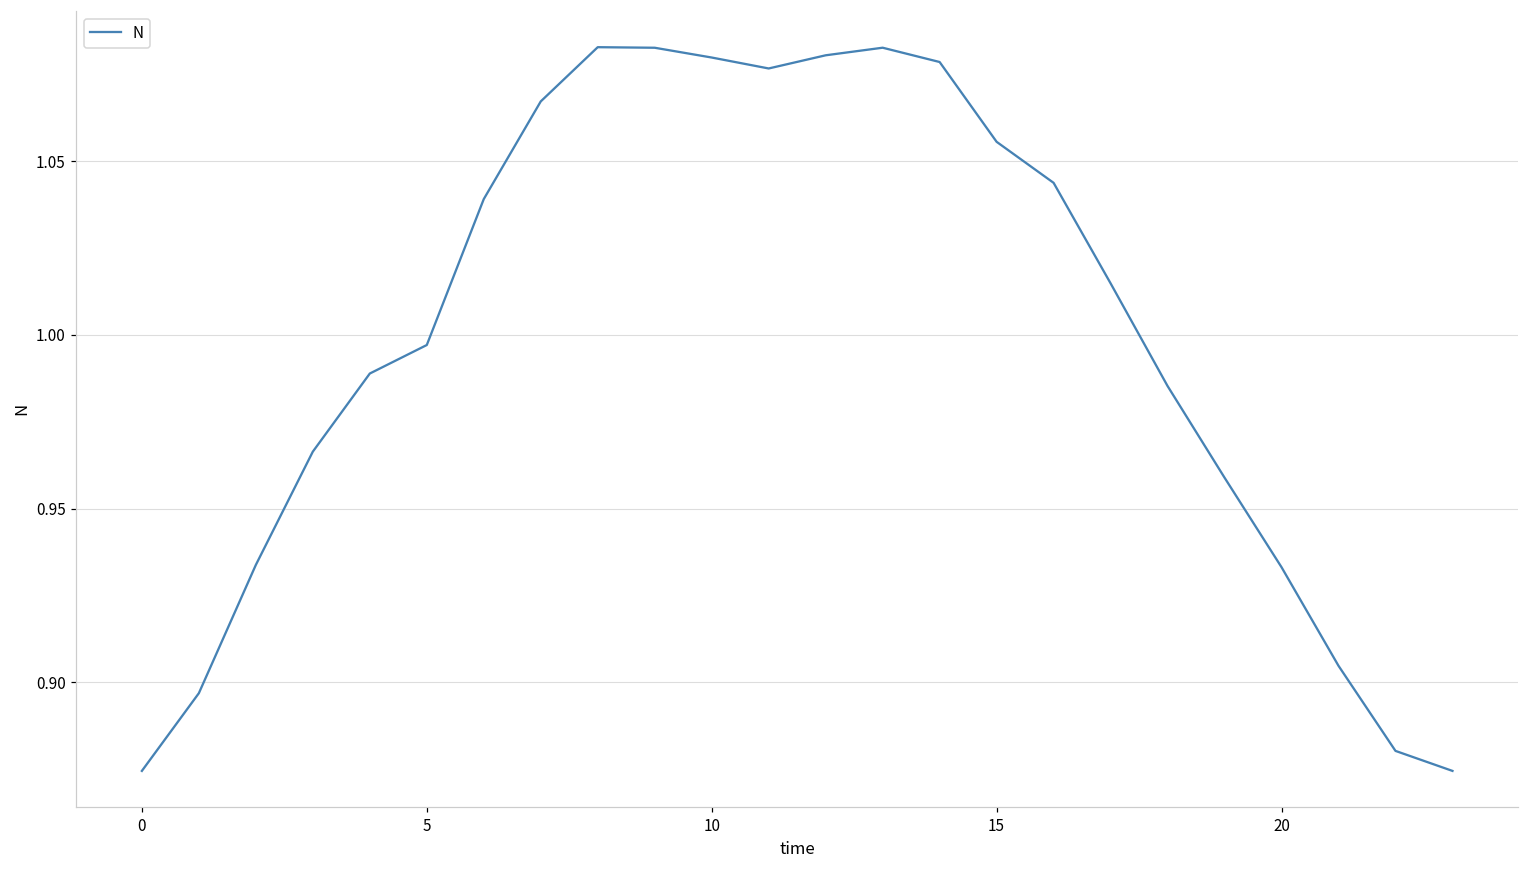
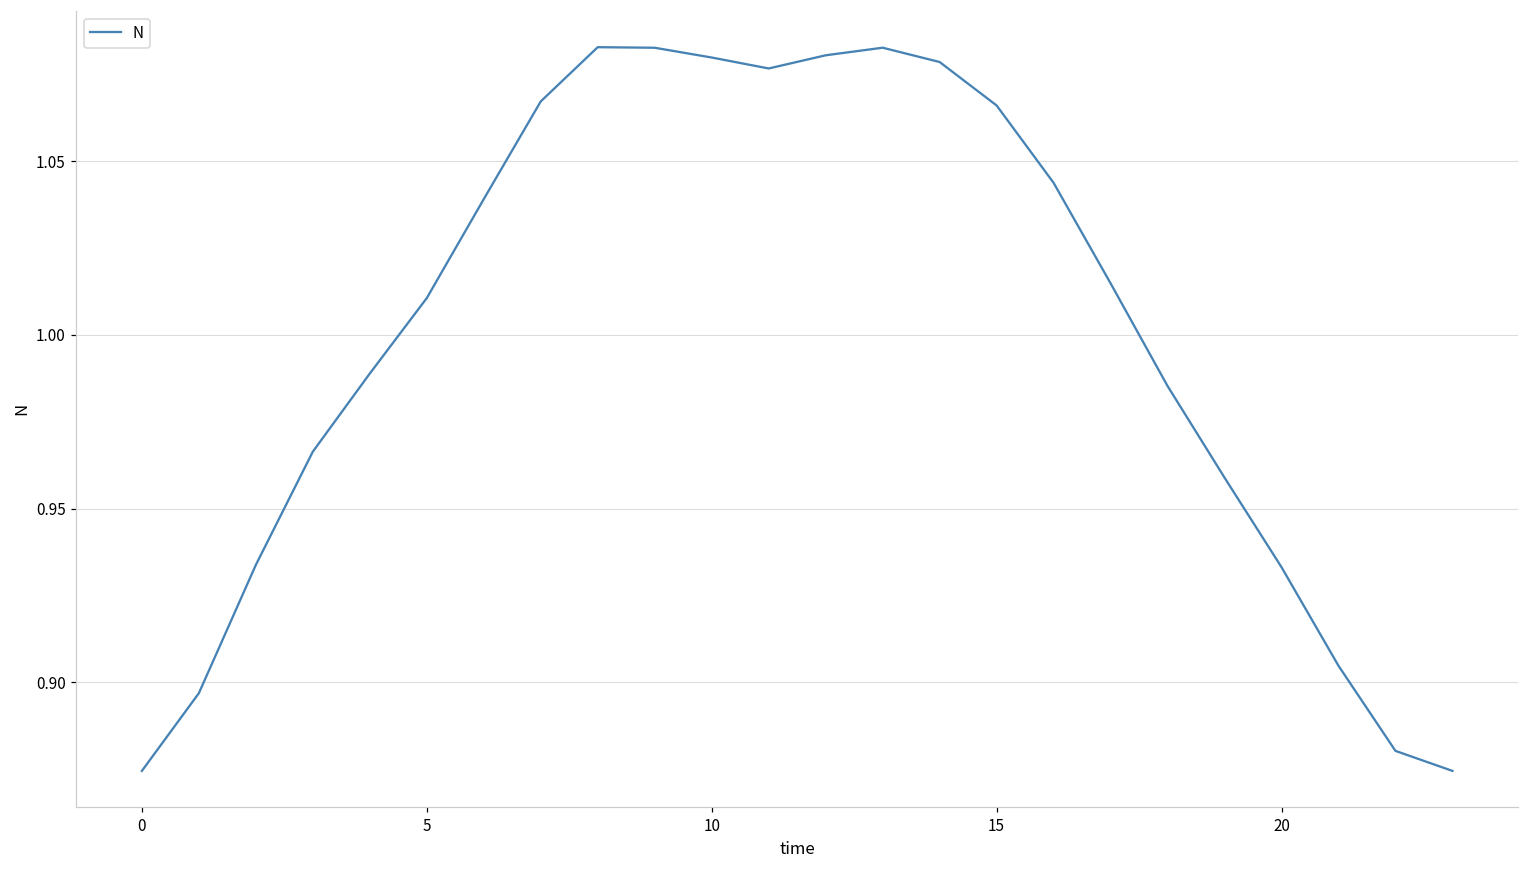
  {
    "0": 0.875,
-   "5": 0.997,
+   "5": 1.011,
    "10": 1.080,
-   "15": 1.056,
+   "15": 1.066,
    "20": 0.933
  }
